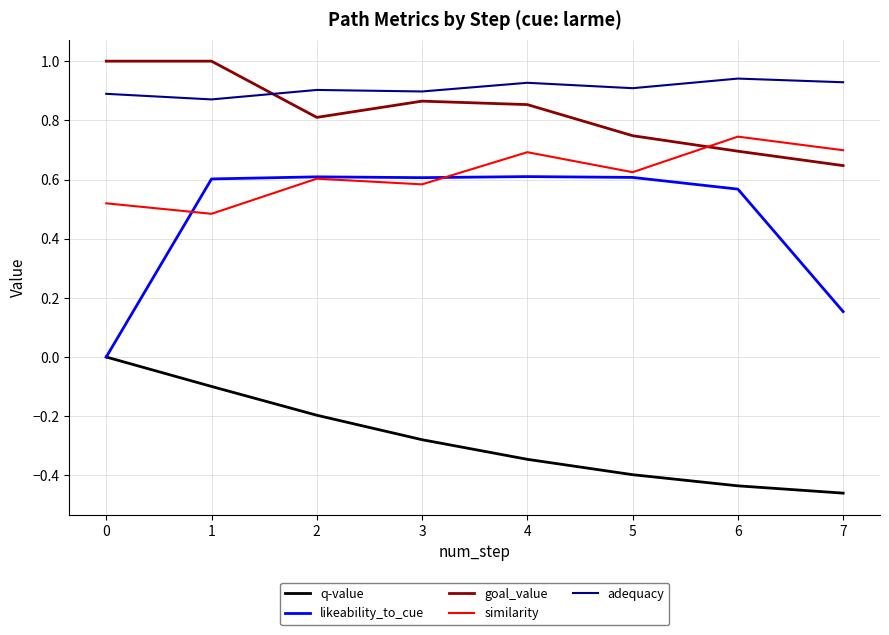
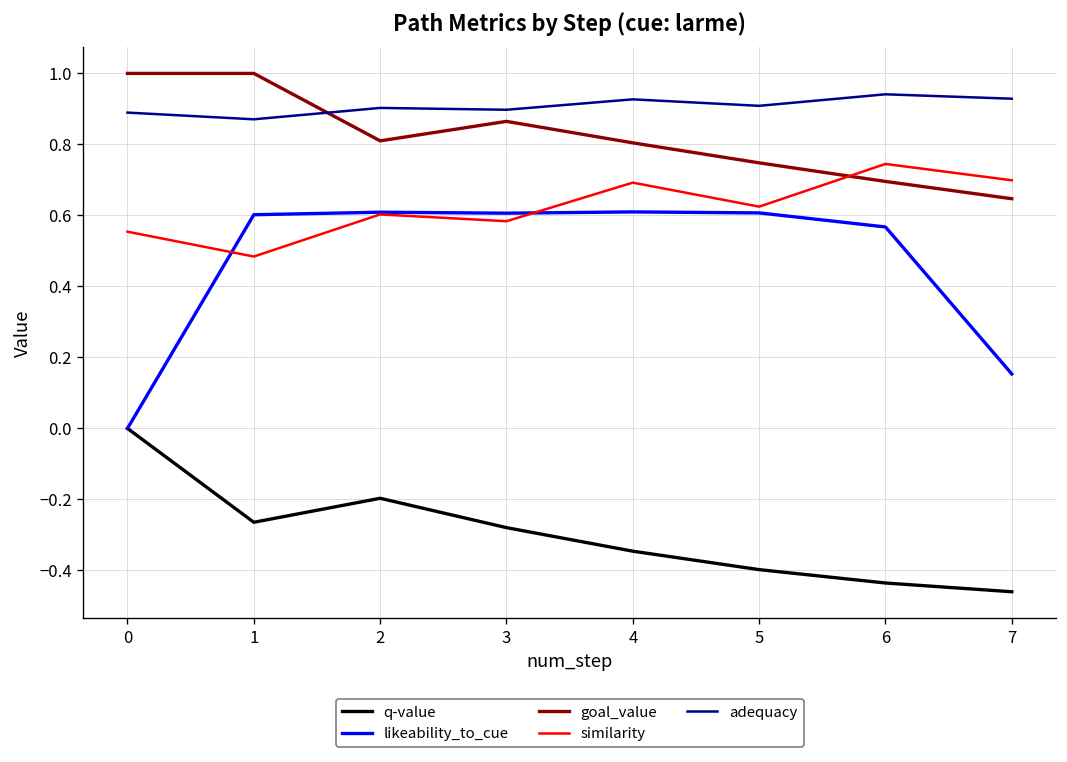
  {
    "q-value": {
-     "1": -0.10,
+     "1": -0.26,
      "2": -0.20,
      "3": -0.28,
      "4": -0.35,
      "5": -0.40,
      "6": -0.44,
      "7": -0.46
    },
    "likeability_to_cue": {
      "1": 0.60,
      "3": 0.61,
      "4": 0.61,
      "5": 0.61,
      "6": 0.57,
      "7": 0.15
    },
    "goal_value": {
      "0": 1.00,
      "1": 1.00,
      "2": 0.81,
      "3": 0.86,
-     "4": 0.85,
+     "4": 0.80,
      "5": 0.75,
      "6": 0.70,
      "7": 0.65
    },
    "similarity": {
-     "0": 0.52,
+     "0": 0.55,
      "1": 0.48,
      "3": 0.58,
      "4": 0.69,
      "5": 0.62,
      "6": 0.74,
      "7": 0.70
    },
    "adequacy": {
      "0": 0.89,
      "1": 0.87,
      "2": 0.90,
      "3": 0.90,
      "4": 0.93,
      "5": 0.91,
      "6": 0.94,
      "7": 0.93
    }
  }
